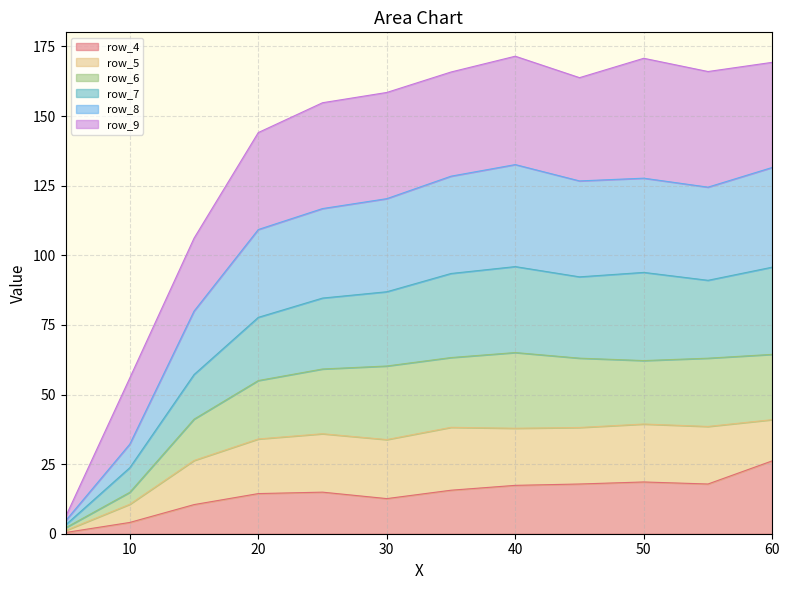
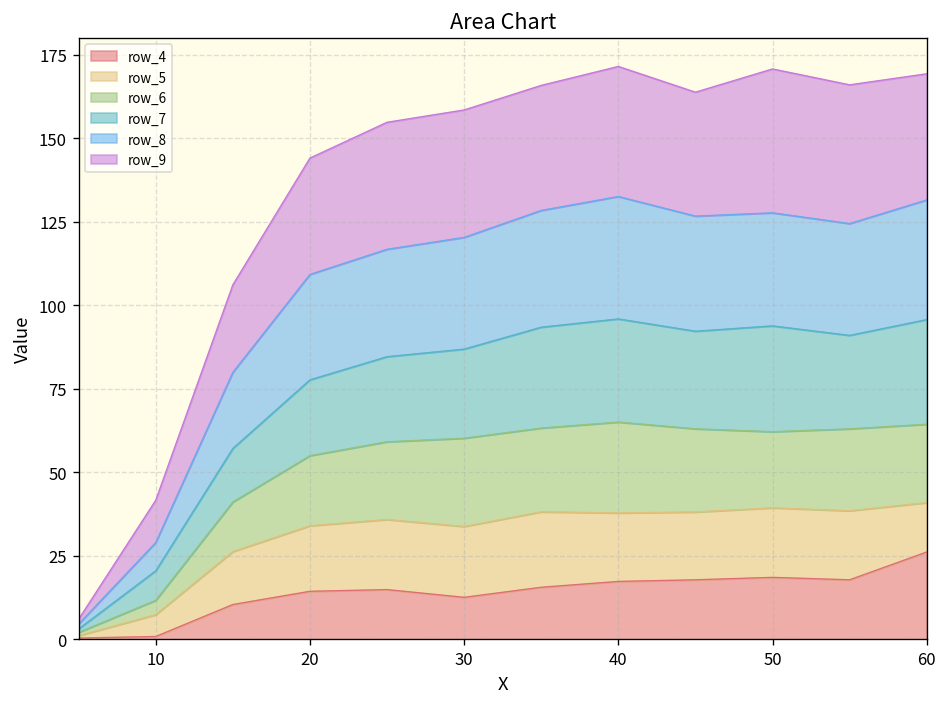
  {
    "row_4": {
-     "10": 4,
+     "10": 1,
      "20": 14,
      "30": 13,
      "40": 17,
      "50": 19,
      "60": 26
    },
    "row_5": {
      "10": 7,
      "20": 20,
      "30": 21,
      "40": 21,
      "50": 21,
      "60": 15
    },
    "row_6": {
      "10": 4,
      "20": 21,
      "30": 26,
      "40": 27,
      "50": 23,
      "60": 23
    },
    "row_9": {
-     "10": 24,
+     "10": 13,
      "20": 35,
      "30": 38,
      "40": 39,
      "50": 43,
      "60": 38
    }
  }
